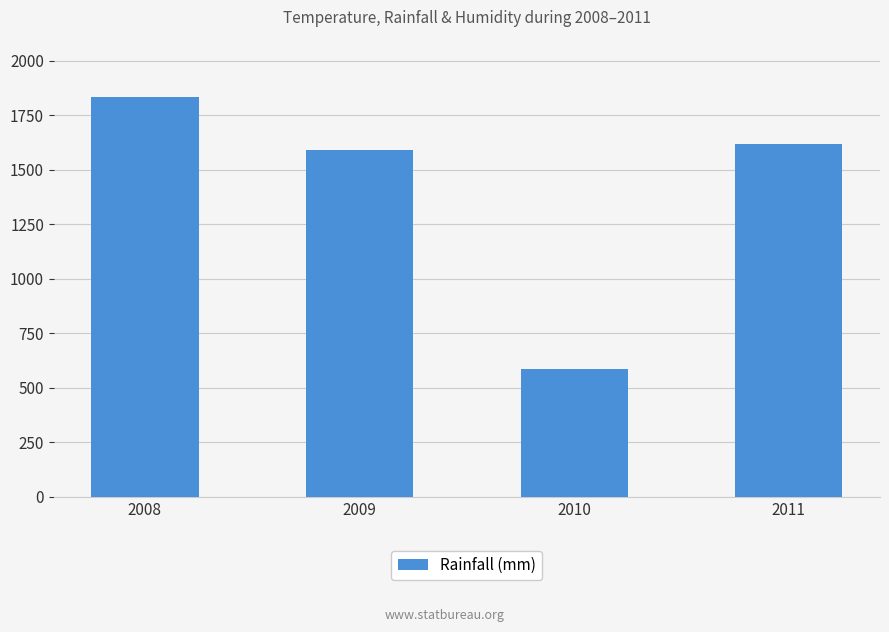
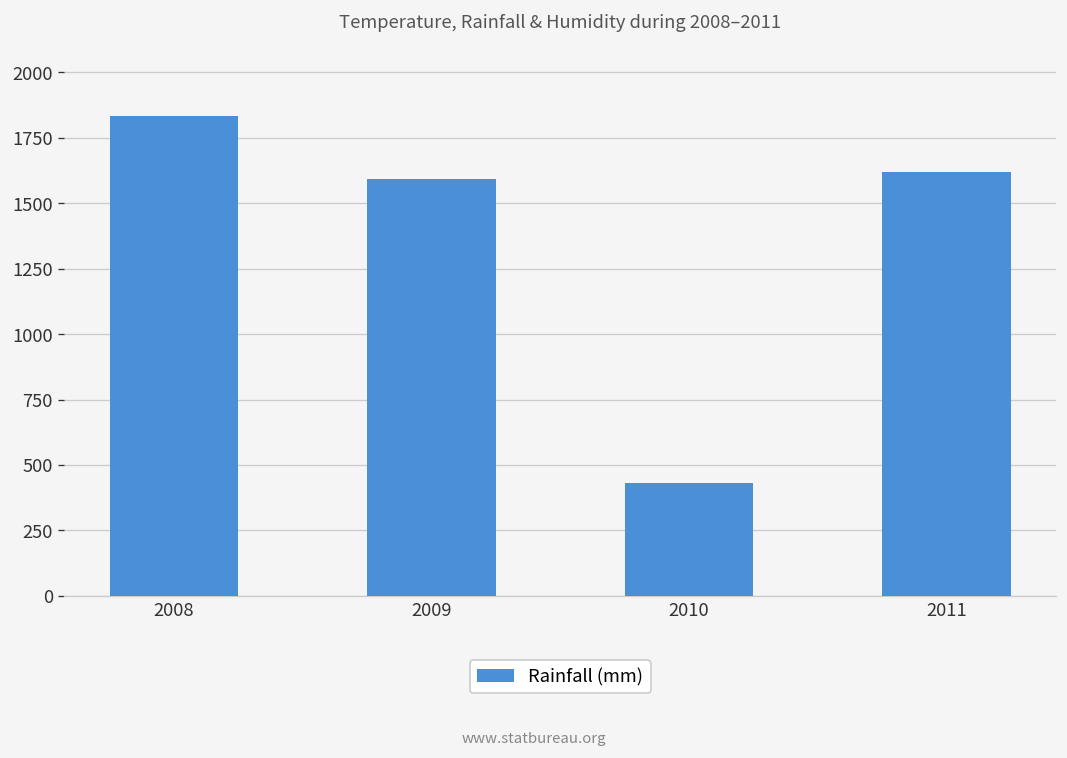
  {
    "2008": 1830,
    "2009": 1590,
-   "2010": 590,
+   "2010": 430,
    "2011": 1620
  }
